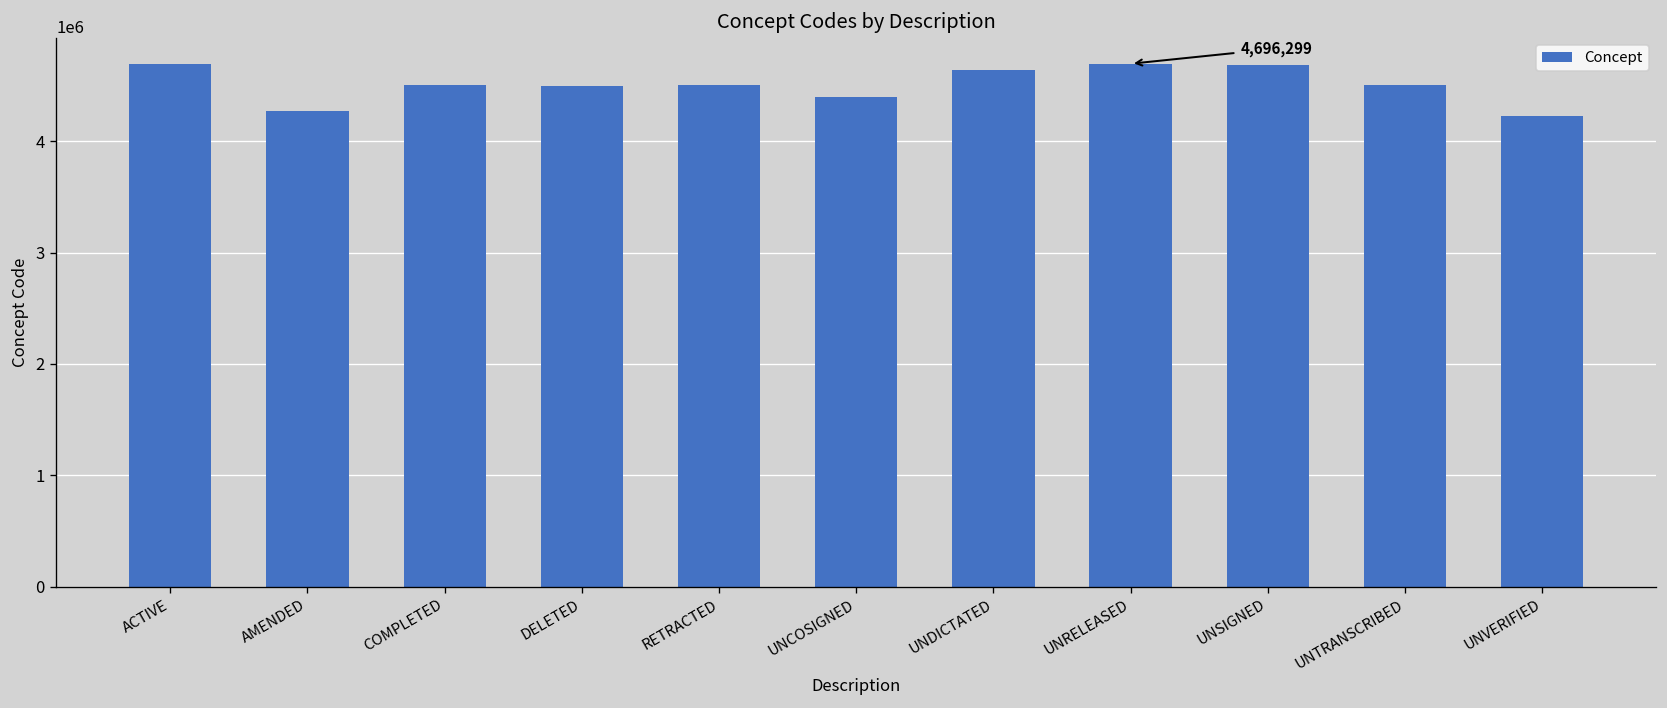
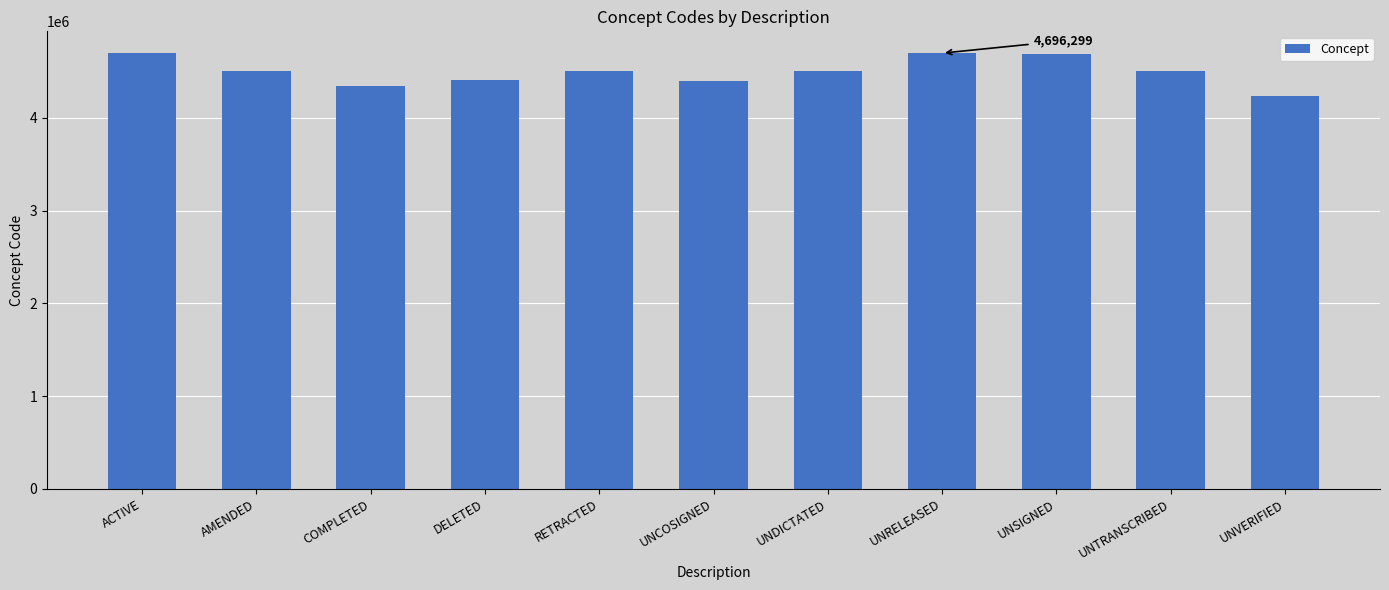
  {
    "ACTIVE": 4700000,
-   "AMENDED": 4300000,
-   "COMPLETED": 4500000,
-   "DELETED": 4500000,
+   "AMENDED": 4500000,
+   "COMPLETED": 4300000,
+   "DELETED": 4400000,
    "RETRACTED": 4500000,
    "UNCOSIGNED": 4400000,
-   "UNDICTATED": 4600000,
+   "UNDICTATED": 4500000,
    "UNTRANSCRIBED": 4500000,
    "UNVERIFIED": 4200000
  }
